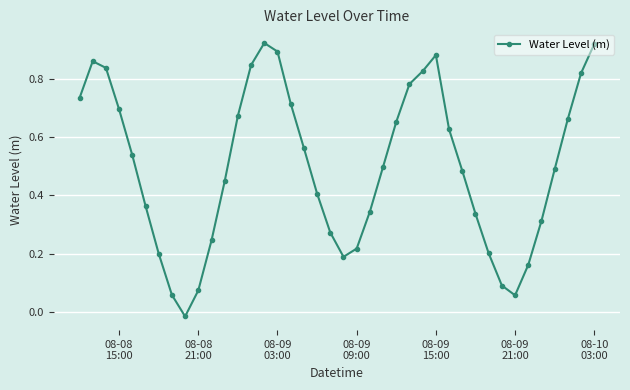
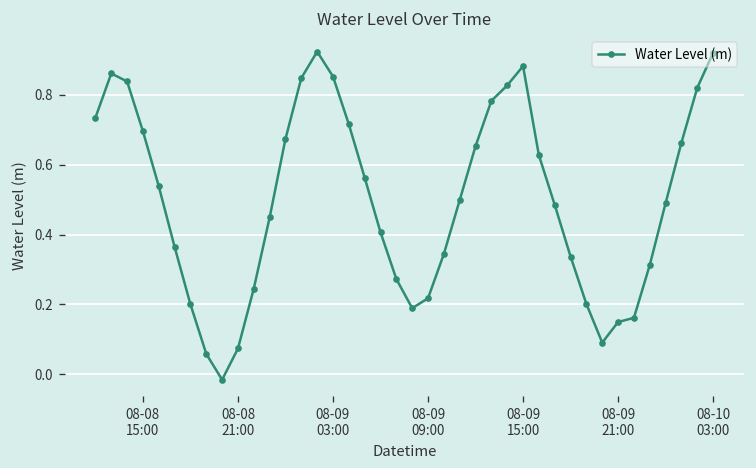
  {
    "08-08 15:00": 0.70,
    "08-08 21:00": 0.07,
-   "08-09 03:00": 0.89,
+   "08-09 03:00": 0.85,
    "08-09 09:00": 0.22,
    "08-09 15:00": 0.88,
-   "08-09 21:00": 0.06
+   "08-09 21:00": 0.15
  }
